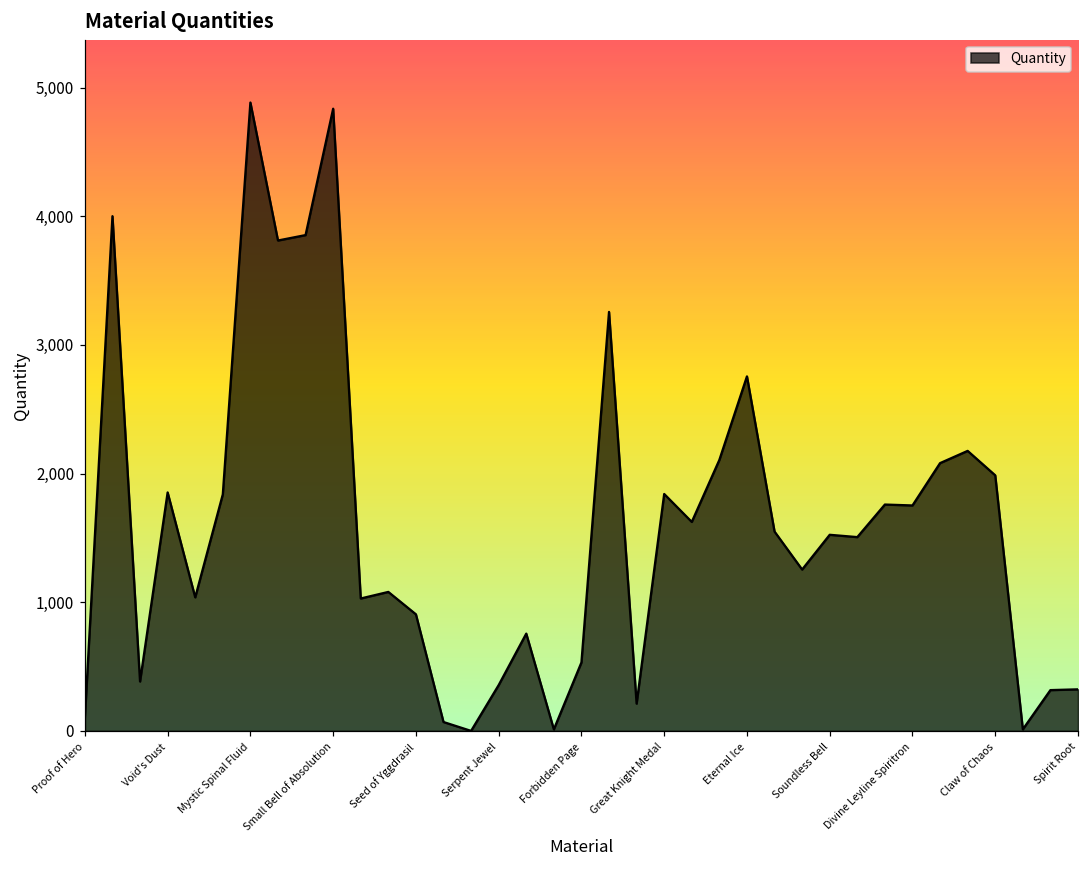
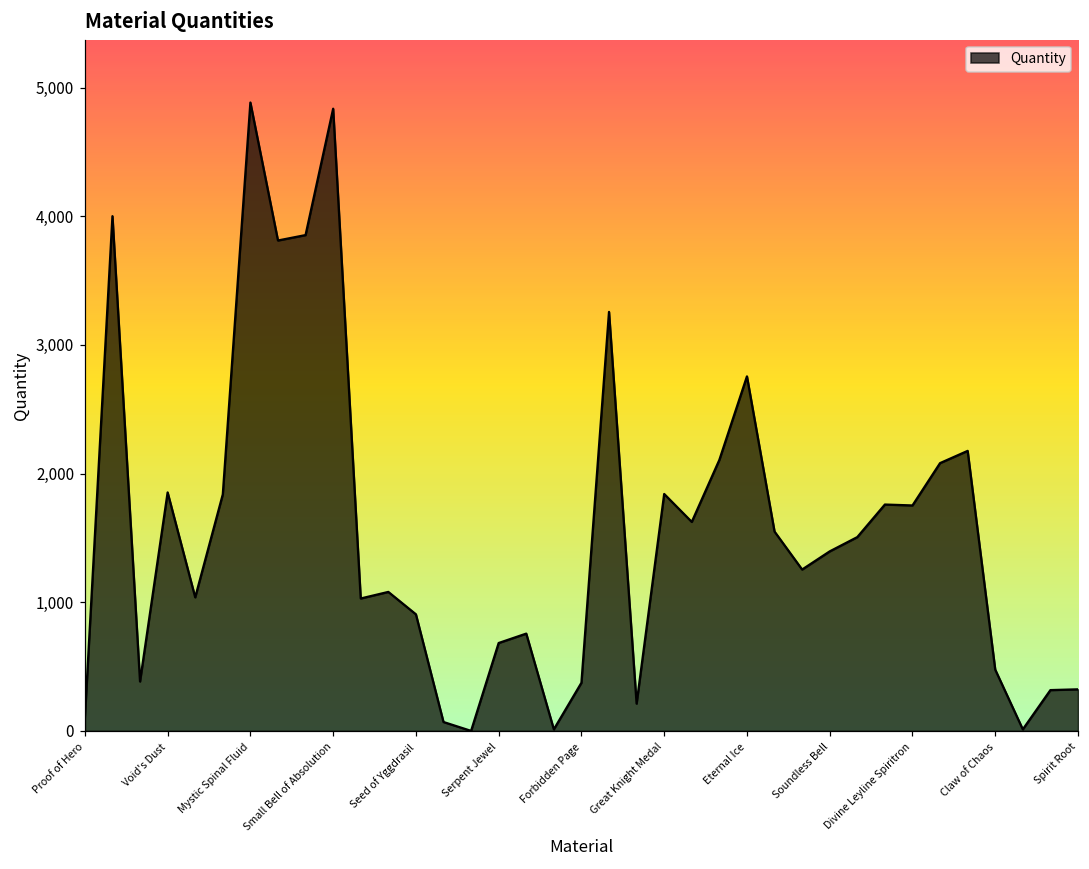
  {
    "Proof of Hero": "100",
    "Void's Dust": "1,850",
    "Mystic Spinal Fluid": "4,880",
    "Small Bell of Absolution": "4,840",
    "Seed of Yggdrasil": "910",
-   "Serpent Jewel": "360",
-   "Forbidden Page": "530",
+   "Serpent Jewel": "680",
+   "Forbidden Page": "370",
    "Great Knight Medal": "1,840",
    "Eternal Ice": "2,760",
-   "Soundless Bell": "1,520",
+   "Soundless Bell": "1,400",
    "Divine Leyline Spiritron": "1,750",
-   "Claw of Chaos": "1,990",
+   "Claw of Chaos": "480",
    "Spirit Root": "320"
  }
